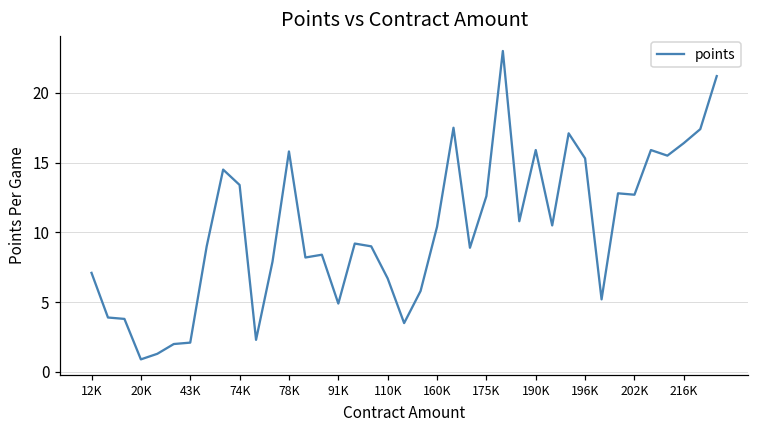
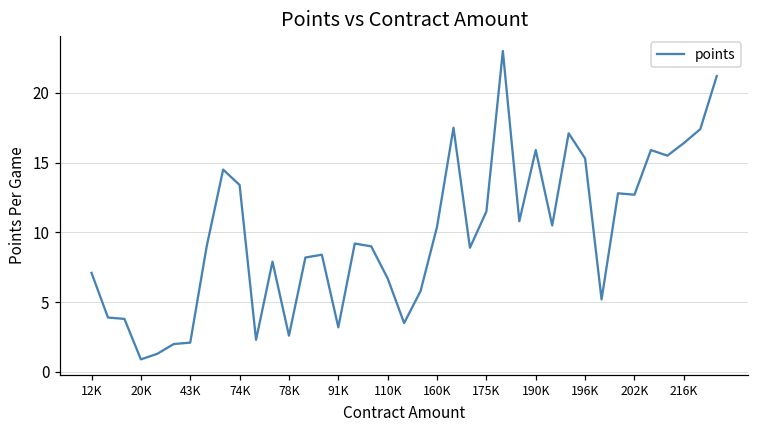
  {
    "12K": 7.1,
    "20K": 0.9,
    "43K": 2.1,
    "74K": 13.4,
-   "78K": 15.8,
-   "91K": 4.9,
+   "78K": 2.6,
+   "91K": 3.2,
    "110K": 6.7,
    "160K": 10.4,
-   "175K": 12.6,
+   "175K": 11.5,
    "190K": 15.9,
    "196K": 15.3,
    "202K": 12.7,
    "216K": 16.4
  }
